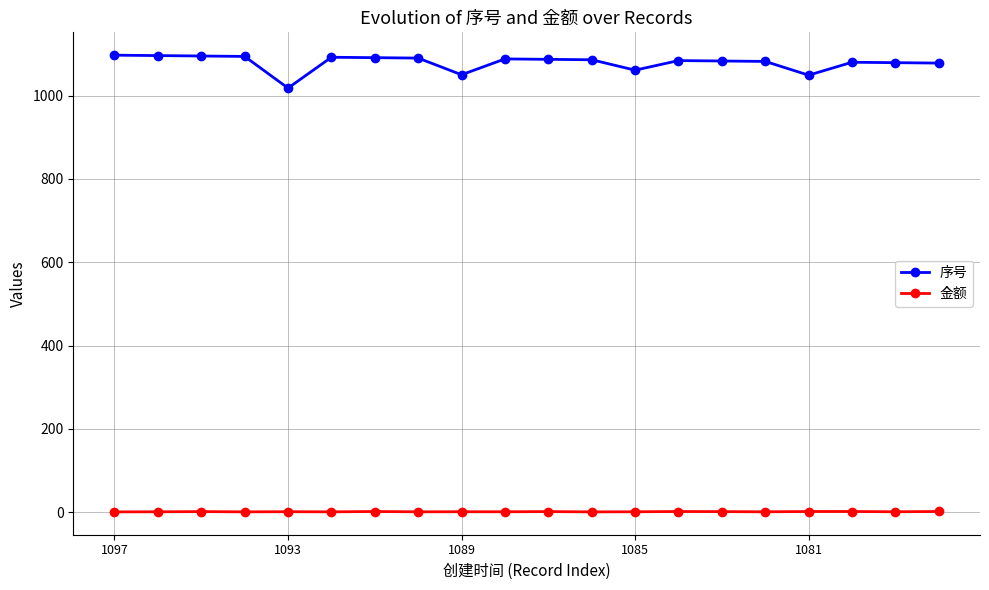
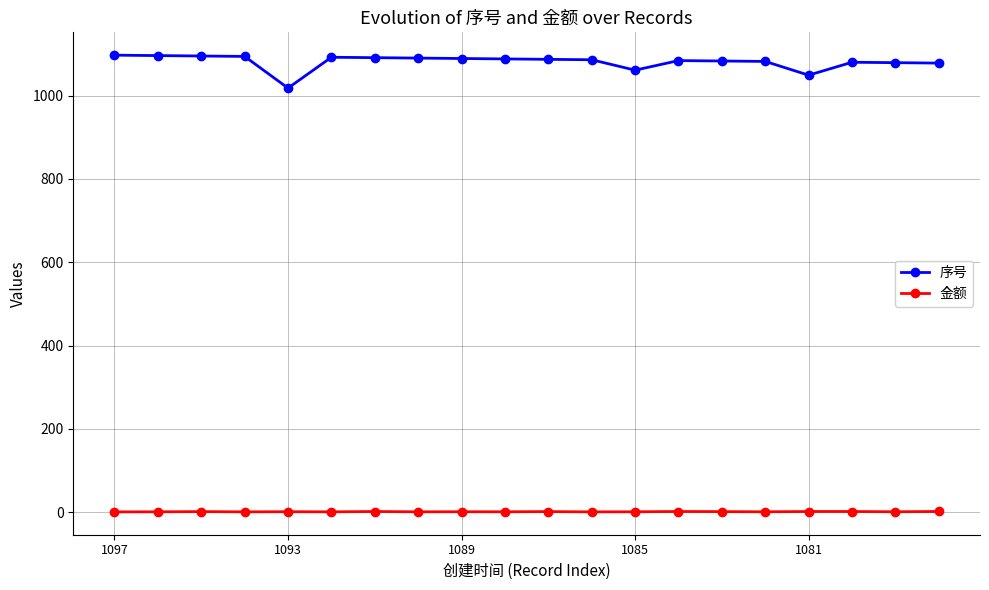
  {
    "序号": {
      "1097": 1100,
      "1093": 1020,
-     "1089": 1050,
+     "1089": 1090,
      "1085": 1060,
      "1081": 1050
    },
    "金额": {
      "1097": 0,
      "1093": 0,
      "1089": 0,
      "1085": 0,
      "1081": 0
    }
  }
